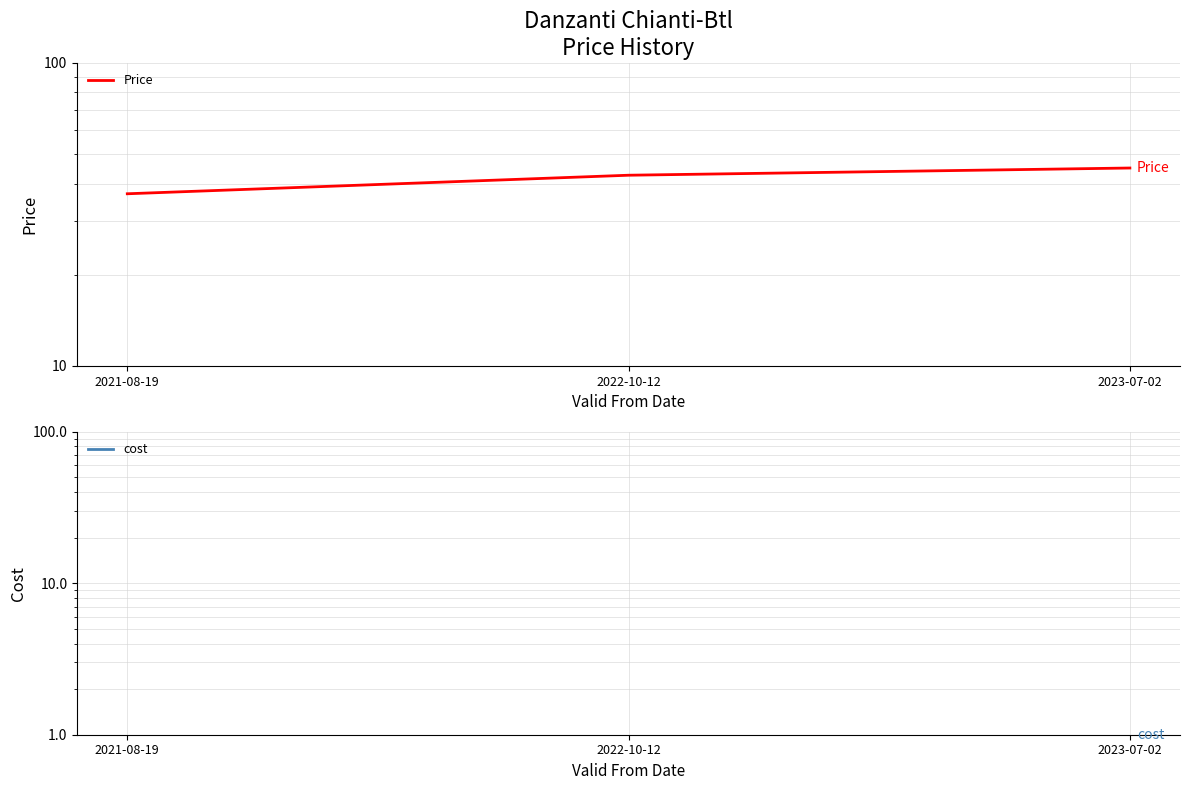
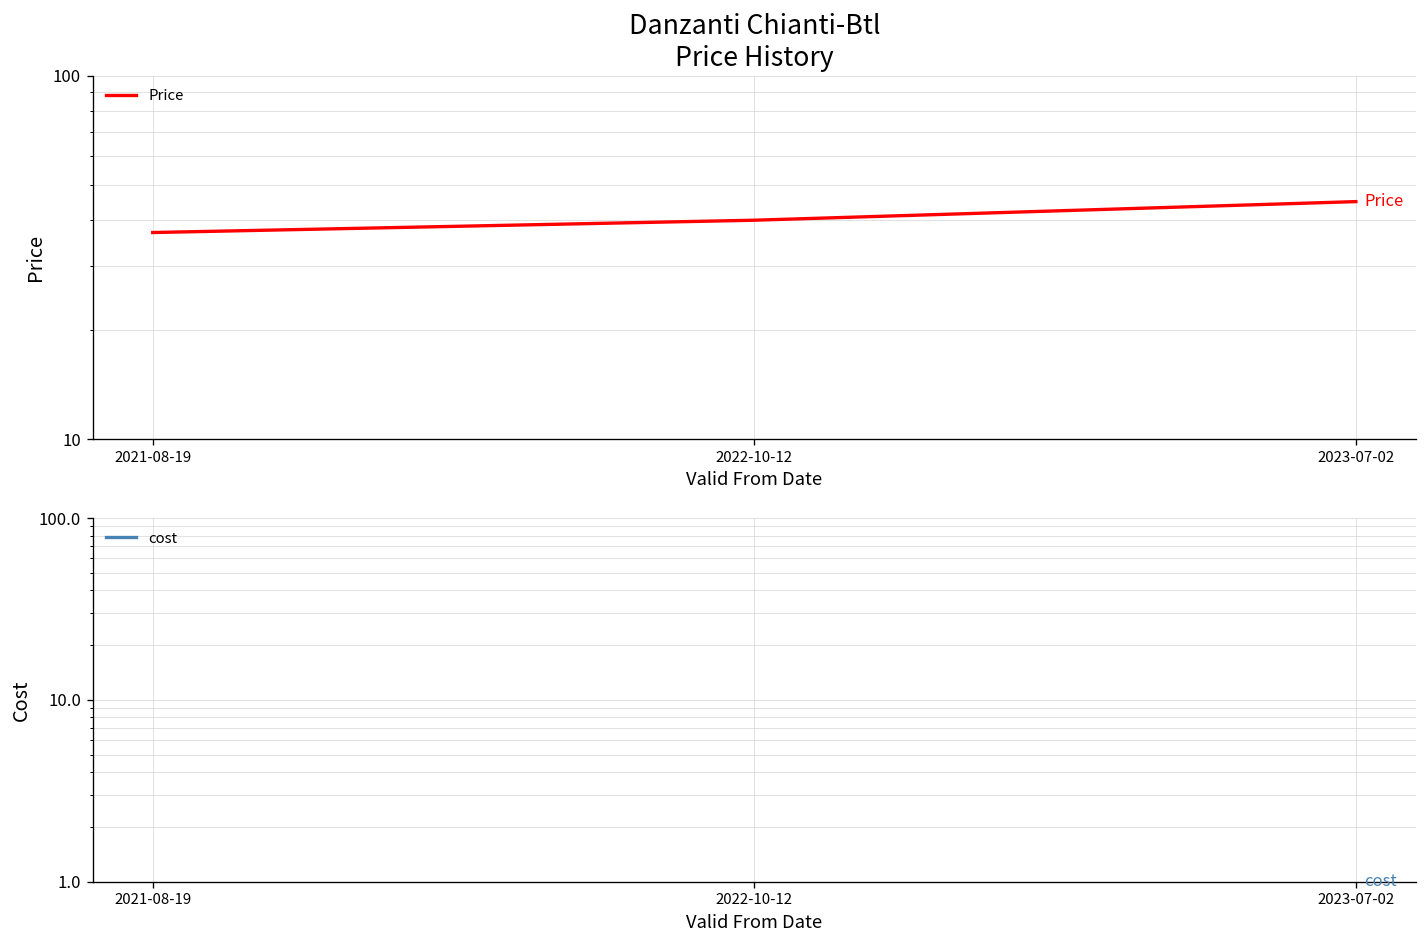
  {
    "Danzanti Chianti-Btl Price History": {
      "2021-08-19": 37,
-     "2022-10-12": 43,
+     "2022-10-12": 40,
      "2023-07-02": 45
    }
  }
